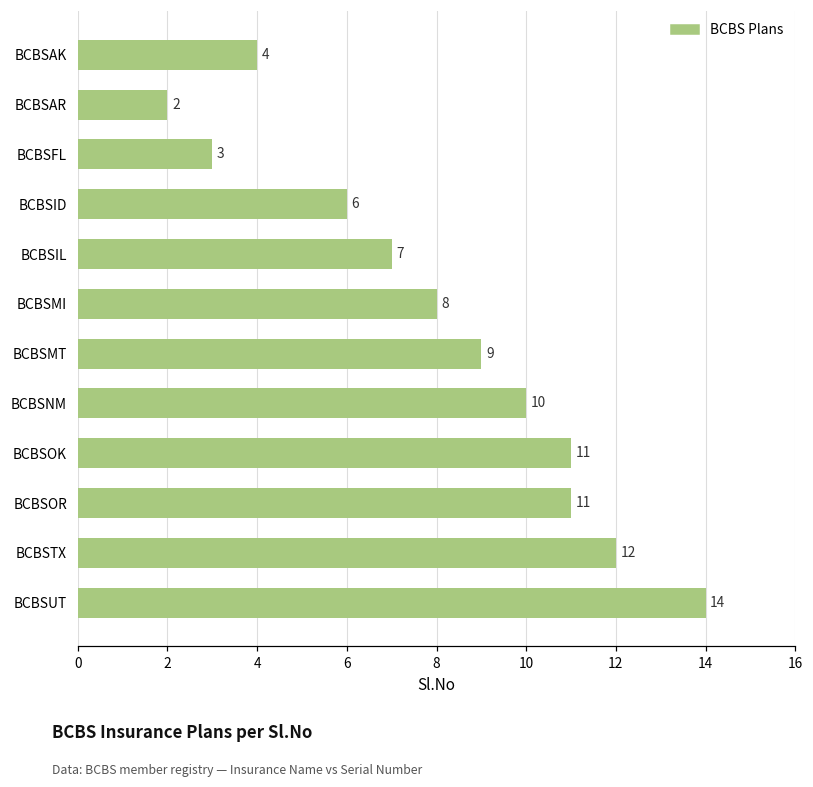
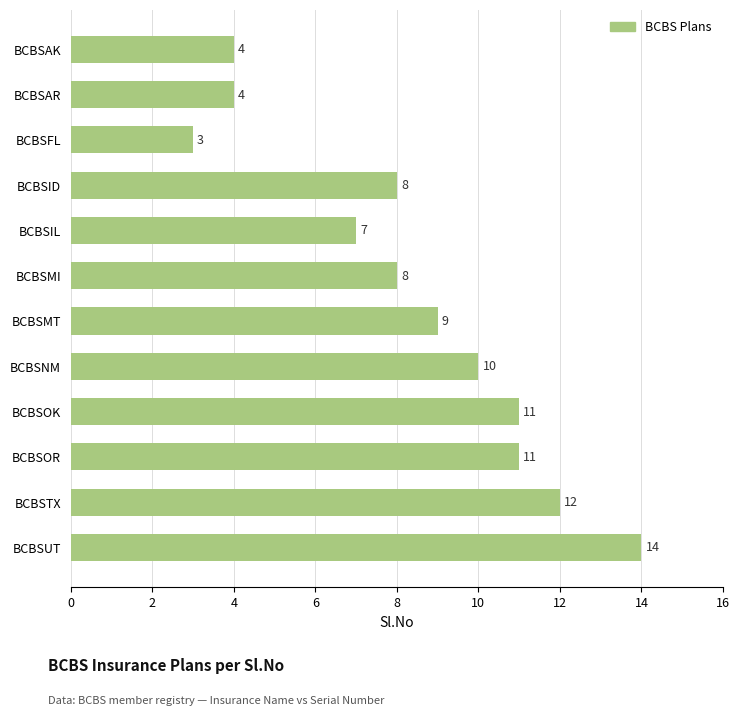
  {
    "BCBSAK": 4,
-   "BCBSAR": 2,
+   "BCBSAR": 4,
    "BCBSFL": 3,
-   "BCBSID": 6,
+   "BCBSID": 8,
    "BCBSIL": 7,
    "BCBSMI": 8,
    "BCBSMT": 9,
    "BCBSNM": 10,
    "BCBSOK": 11,
    "BCBSOR": 11,
    "BCBSTX": 12,
    "BCBSUT": 14
  }
